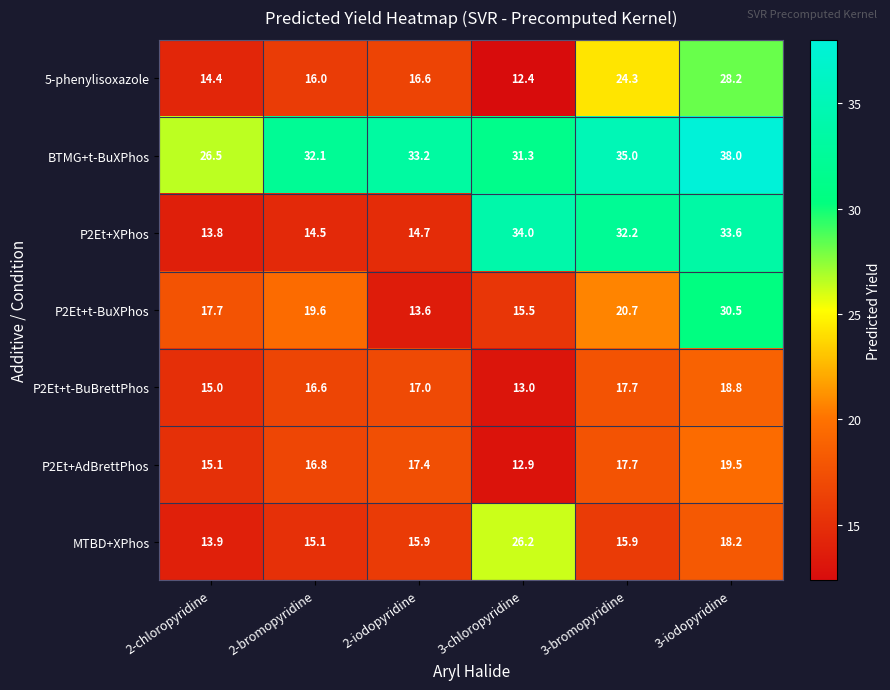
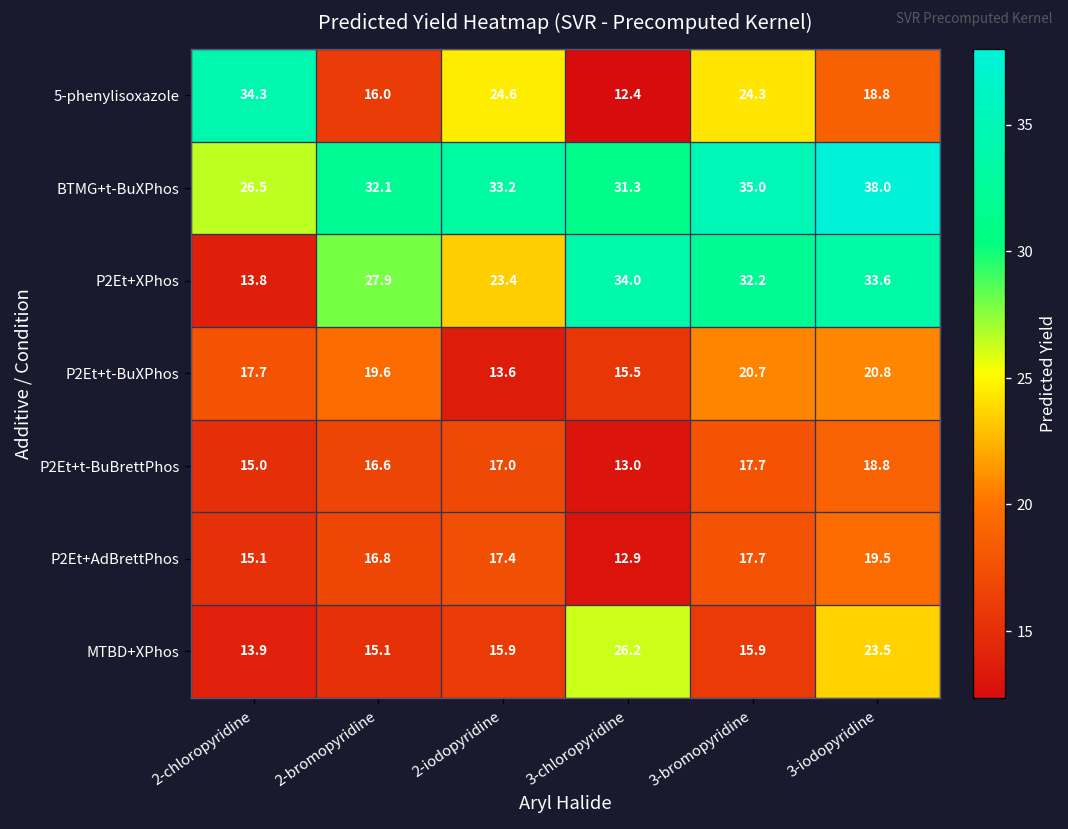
  {
    "5-phenylisoxazole": {
-     "2-chloropyridine": 14.4,
+     "2-chloropyridine": 34.3,
      "2-bromopyridine": 16.0,
-     "2-iodopyridine": 16.6,
+     "2-iodopyridine": 24.6,
      "3-chloropyridine": 12.4,
      "3-bromopyridine": 24.3,
-     "3-iodopyridine": 28.2
+     "3-iodopyridine": 18.8
    },
    "BTMG+t-BuXPhos": {
      "2-chloropyridine": 26.5,
      "2-bromopyridine": 32.1,
      "2-iodopyridine": 33.2,
      "3-chloropyridine": 31.3,
      "3-bromopyridine": 35.0,
      "3-iodopyridine": 38.0
    },
    "P2Et+XPhos": {
      "2-chloropyridine": 13.8,
-     "2-bromopyridine": 14.5,
-     "2-iodopyridine": 14.7,
+     "2-bromopyridine": 27.9,
+     "2-iodopyridine": 23.4,
      "3-chloropyridine": 34.0,
      "3-bromopyridine": 32.2,
      "3-iodopyridine": 33.6
    },
    "P2Et+t-BuXPhos": {
      "2-chloropyridine": 17.7,
      "2-bromopyridine": 19.6,
      "2-iodopyridine": 13.6,
      "3-chloropyridine": 15.5,
      "3-bromopyridine": 20.7,
-     "3-iodopyridine": 30.5
+     "3-iodopyridine": 20.8
    },
    "P2Et+t-BuBrettPhos": {
      "2-chloropyridine": 15.0,
      "2-bromopyridine": 16.6,
      "2-iodopyridine": 17.0,
      "3-chloropyridine": 13.0,
      "3-bromopyridine": 17.7,
      "3-iodopyridine": 18.8
    },
    "P2Et+AdBrettPhos": {
      "2-chloropyridine": 15.1,
      "2-bromopyridine": 16.8,
      "2-iodopyridine": 17.4,
      "3-chloropyridine": 12.9,
      "3-bromopyridine": 17.7,
      "3-iodopyridine": 19.5
    },
    "MTBD+XPhos": {
      "2-chloropyridine": 13.9,
      "2-bromopyridine": 15.1,
      "2-iodopyridine": 15.9,
      "3-chloropyridine": 26.2,
      "3-bromopyridine": 15.9,
-     "3-iodopyridine": 18.2
+     "3-iodopyridine": 23.5
    }
  }
